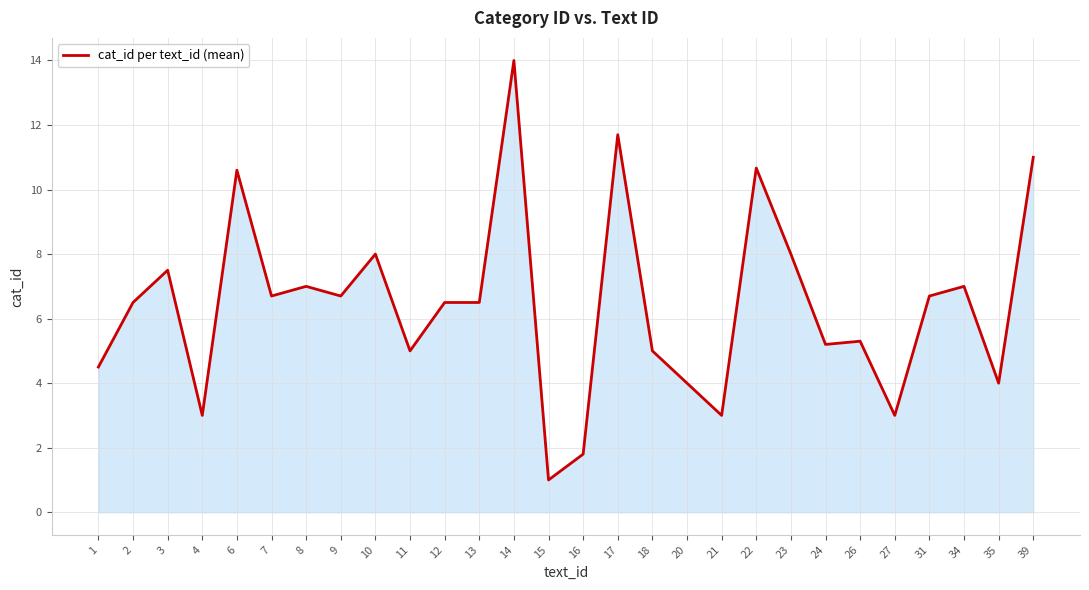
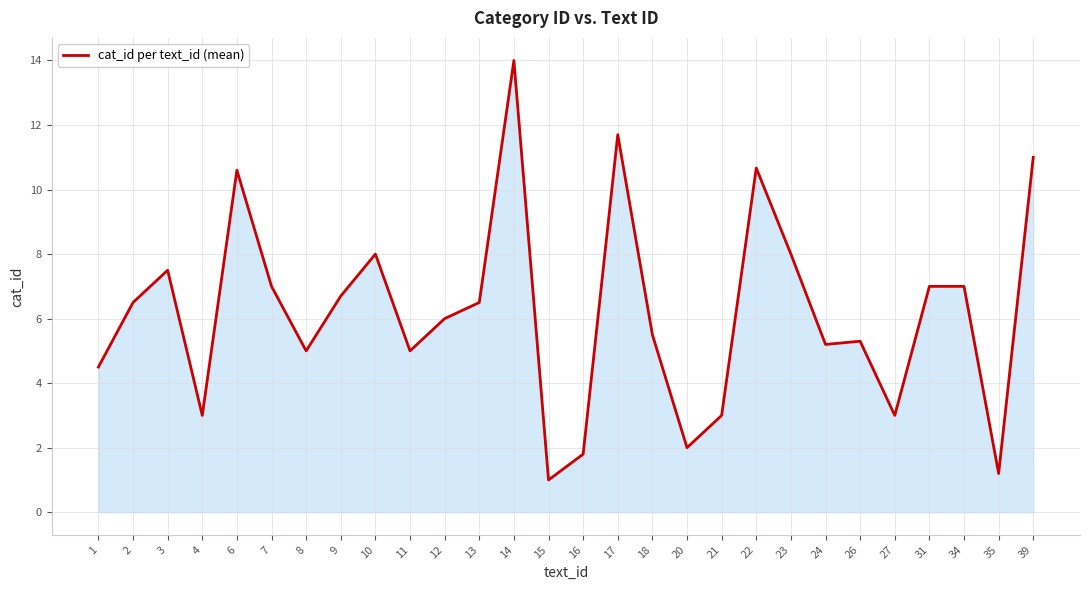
  {
    "1": 4.5,
    "2": 6.5,
    "3": 7.5,
    "4": 3.0,
    "6": 10.6,
-   "7": 6.7,
-   "8": 7,
+   "7": 7.0,
+   "8": 5,
    "9": 6.7,
    "10": 8.0,
    "11": 5.0,
-   "12": 6.5,
+   "12": 6.0,
    "13": 6.5,
    "14": 14.0,
    "15": 1.0,
    "16": 1.8,
    "17": 11.7,
-   "18": 5.0,
-   "20": 4,
+   "18": 5.5,
+   "20": 2,
    "21": 3.0,
    "22": 10.7,
    "23": 8.0,
    "24": 5.2,
    "26": 5.3,
    "27": 3.0,
-   "31": 6.7,
+   "31": 7.0,
    "34": 7.0,
-   "35": 4.0,
+   "35": 1.2,
    "39": 11.0
  }
